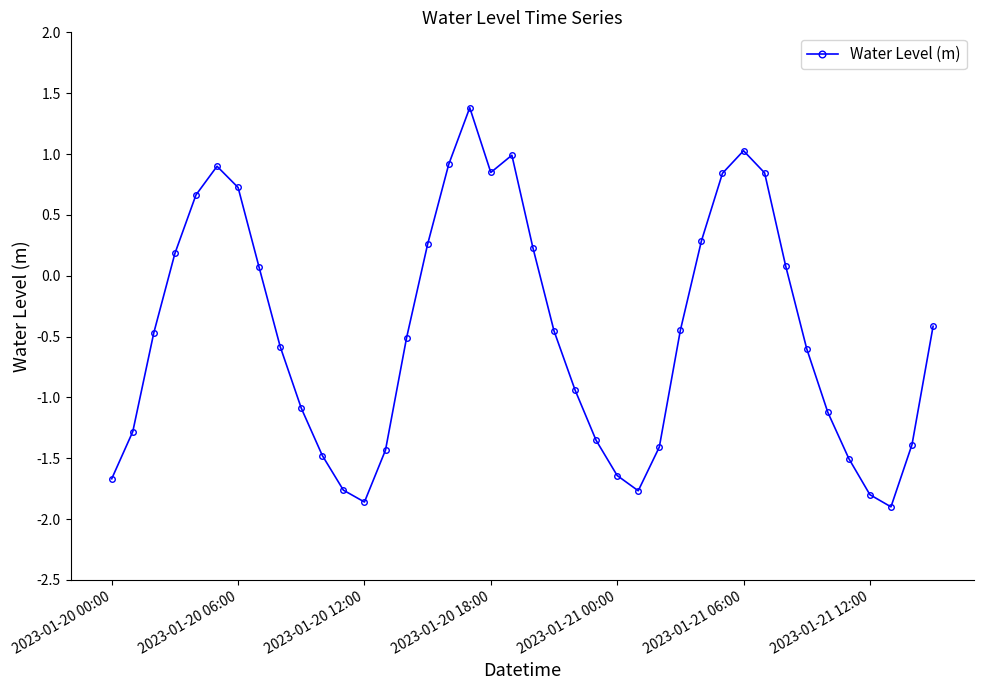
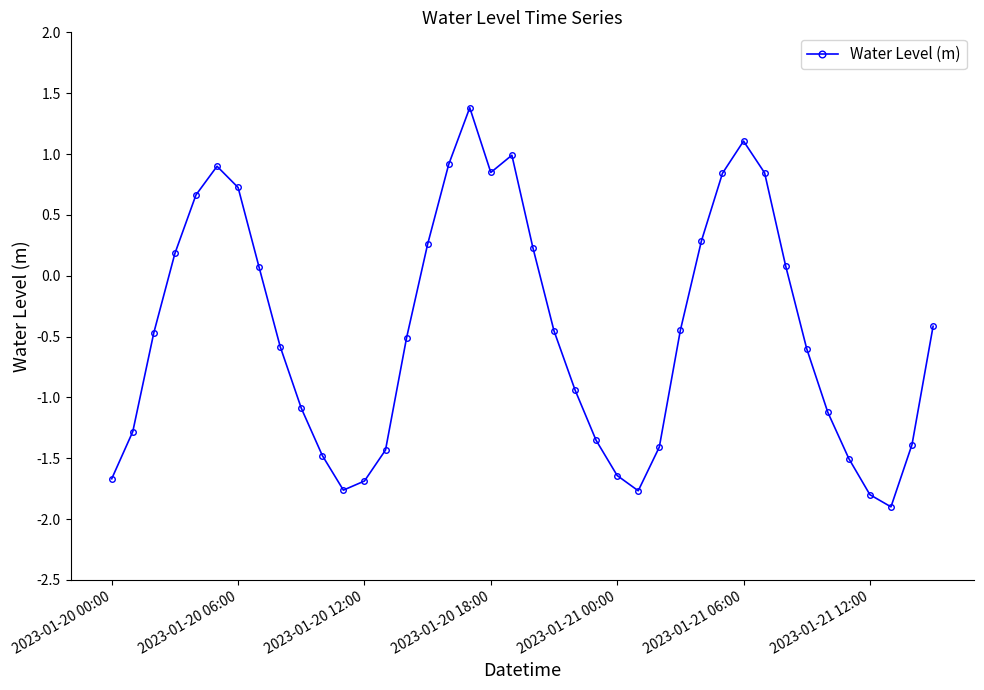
  {
    "2023-01-20 00:00": -1.67,
    "2023-01-20 06:00": 0.72,
-   "2023-01-20 12:00": -1.86,
+   "2023-01-20 12:00": -1.69,
    "2023-01-20 18:00": 0.85,
    "2023-01-21 00:00": -1.64,
-   "2023-01-21 06:00": 1.03,
+   "2023-01-21 06:00": 1.11,
    "2023-01-21 12:00": -1.80
  }
